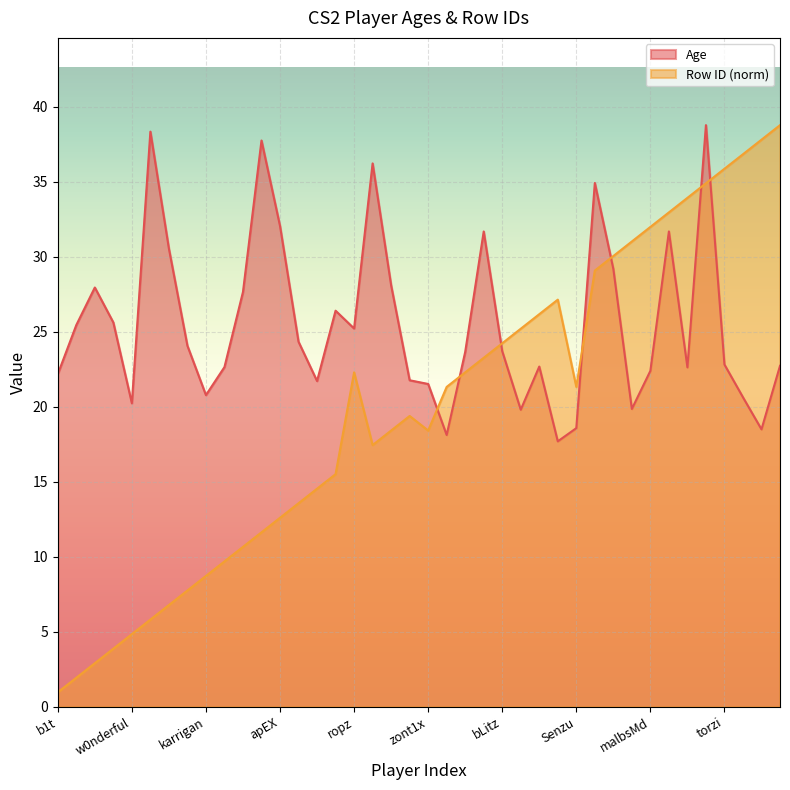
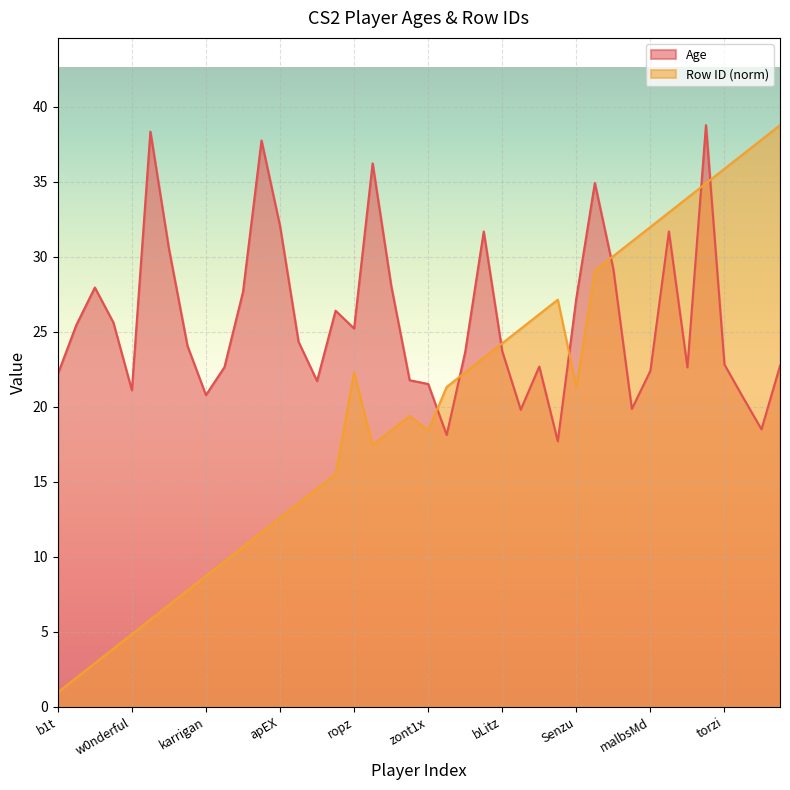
  {
    "Age": {
      "b1t": 22.2,
-     "w0nderful": 20.2,
+     "w0nderful": 21.1,
      "karrigan": 20.8,
      "apEX": 32.0,
      "ropz": 25.2,
      "zont1x": 21.5,
      "bLitz": 23.7,
-     "Senzu": 18.6,
+     "Senzu": 27.2,
      "malbsMd": 22.4,
      "torzi": 22.8
    },
    "Row ID (norm)": {
      "b1t": 1.0,
      "w0nderful": 4.8,
      "karrigan": 8.7,
      "apEX": 12.6,
      "ropz": 22.3,
      "zont1x": 18.4,
      "bLitz": 24.2,
      "Senzu": 21.3,
      "malbsMd": 32.0,
      "torzi": 35.9
    }
  }
